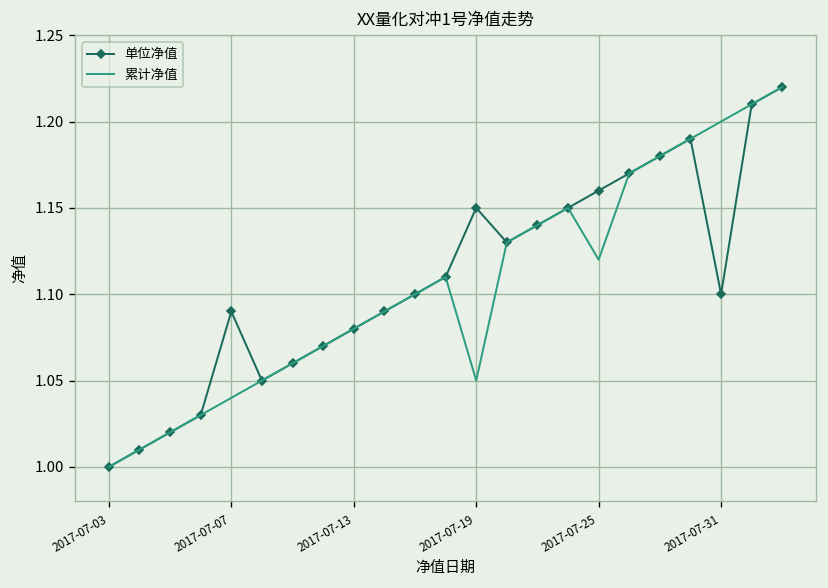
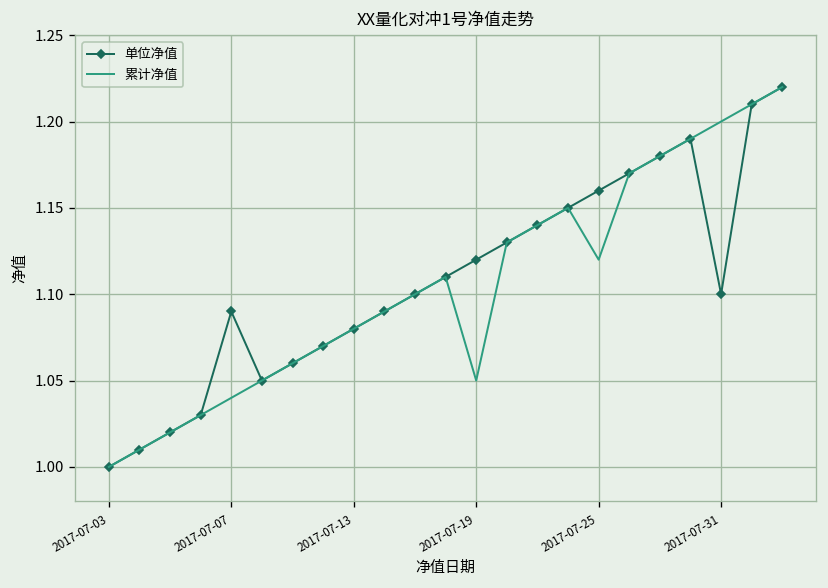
  {
    "单位净值": {
      "2017-07-07": 1.09,
-     "2017-07-19": 1.15,
+     "2017-07-19": 1.12,
      "2017-07-25": 1.16,
      "2017-07-31": 1.10
    },
    "累计净值": {
      "2017-07-07": 1.04,
      "2017-07-19": 1.05,
      "2017-07-25": 1.12,
      "2017-07-31": 1.20
    }
  }
